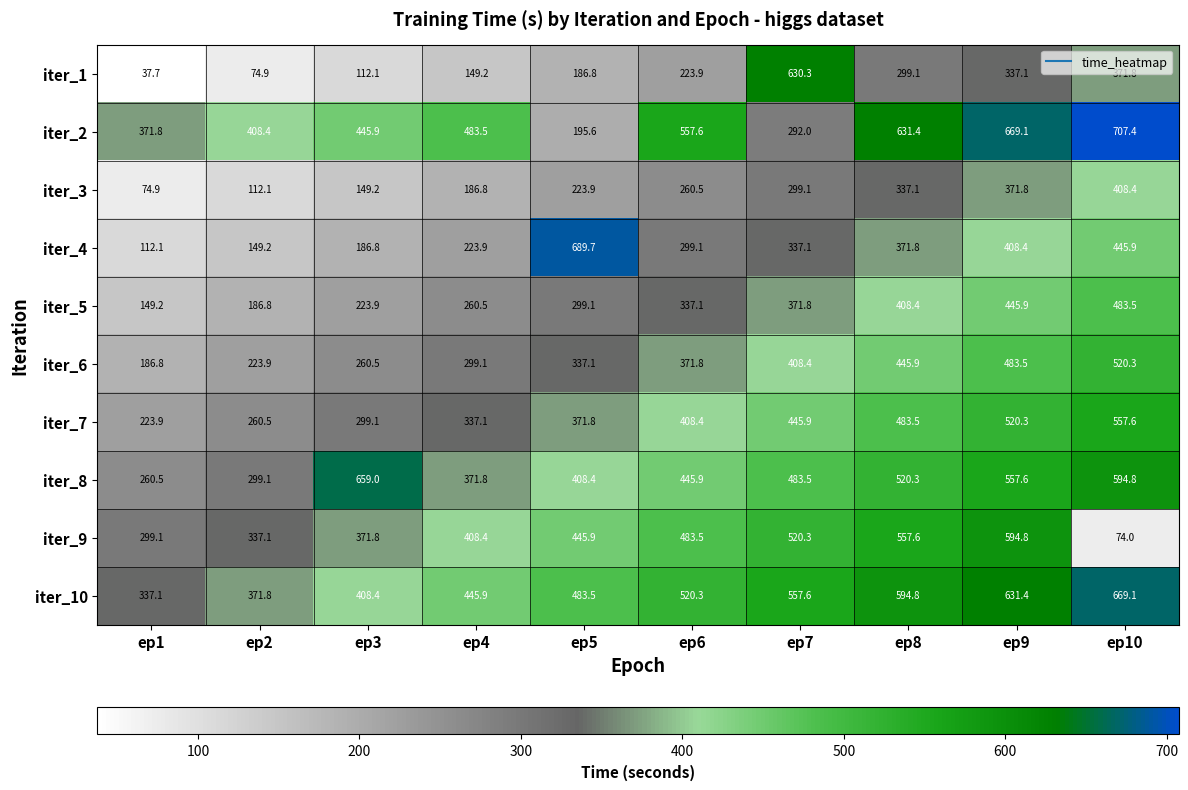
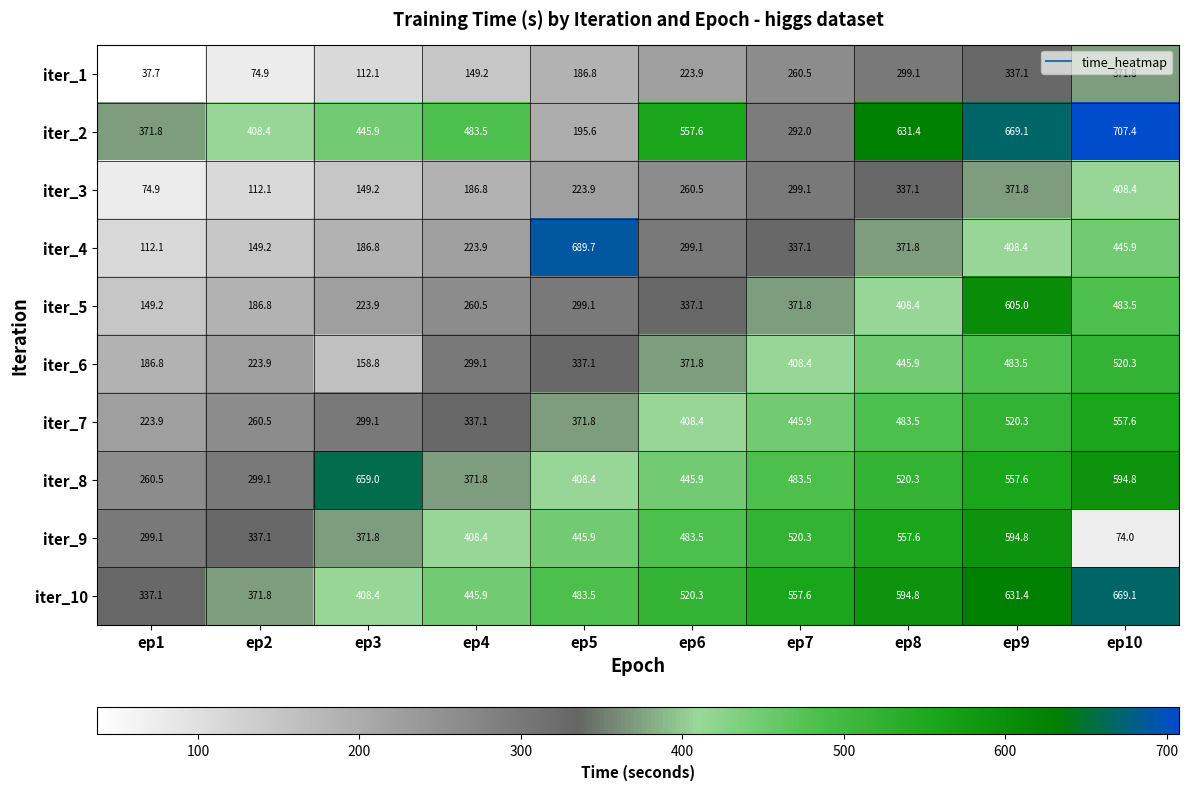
  {
    "iter_1": {
      "ep1": 37.7,
      "ep2": 74.9,
      "ep3": 112.1,
      "ep4": 149.2,
      "ep5": 186.8,
      "ep6": 223.9,
-     "ep7": 630.3,
+     "ep7": 260.5,
      "ep8": 299.1,
      "ep9": 337.1
    },
    "iter_2": {
      "ep1": 371.8,
      "ep2": 408.4,
      "ep3": 445.9,
      "ep4": 483.5,
      "ep5": 195.6,
      "ep6": 557.6,
      "ep7": 292.0,
      "ep8": 631.4,
      "ep9": 669.1,
      "ep10": 707.4
    },
    "iter_3": {
      "ep1": 74.9,
      "ep2": 112.1,
      "ep3": 149.2,
      "ep4": 186.8,
      "ep5": 223.9,
      "ep6": 260.5,
      "ep7": 299.1,
      "ep8": 337.1,
      "ep9": 371.8,
      "ep10": 408.4
    },
    "iter_4": {
      "ep1": 112.1,
      "ep2": 149.2,
      "ep3": 186.8,
      "ep4": 223.9,
      "ep5": 689.7,
      "ep6": 299.1,
      "ep7": 337.1,
      "ep8": 371.8,
      "ep9": 408.4,
      "ep10": 445.9
    },
    "iter_5": {
      "ep1": 149.2,
      "ep2": 186.8,
      "ep3": 223.9,
      "ep4": 260.5,
      "ep5": 299.1,
      "ep6": 337.1,
      "ep7": 371.8,
      "ep8": 408.4,
-     "ep9": 445.9,
+     "ep9": 605.0,
      "ep10": 483.5
    },
    "iter_6": {
      "ep1": 186.8,
      "ep2": 223.9,
-     "ep3": 260.5,
+     "ep3": 158.8,
      "ep4": 299.1,
      "ep5": 337.1,
      "ep6": 371.8,
      "ep7": 408.4,
      "ep8": 445.9,
      "ep9": 483.5,
      "ep10": 520.3
    },
    "iter_7": {
      "ep1": 223.9,
      "ep2": 260.5,
      "ep3": 299.1,
      "ep4": 337.1,
      "ep5": 371.8,
      "ep6": 408.4,
      "ep7": 445.9,
      "ep8": 483.5,
      "ep9": 520.3,
      "ep10": 557.6
    },
    "iter_8": {
      "ep1": 260.5,
      "ep2": 299.1,
      "ep3": 659.0,
      "ep4": 371.8,
      "ep5": 408.4,
      "ep6": 445.9,
      "ep7": 483.5,
      "ep8": 520.3,
      "ep9": 557.6,
      "ep10": 594.8
    },
    "iter_9": {
      "ep1": 299.1,
      "ep2": 337.1,
      "ep3": 371.8,
      "ep4": 408.4,
      "ep5": 445.9,
      "ep6": 483.5,
      "ep7": 520.3,
      "ep8": 557.6,
      "ep9": 594.8,
      "ep10": 74.0
    },
    "iter_10": {
      "ep1": 337.1,
      "ep2": 371.8,
      "ep3": 408.4,
      "ep4": 445.9,
      "ep5": 483.5,
      "ep6": 520.3,
      "ep7": 557.6,
      "ep8": 594.8,
      "ep9": 631.4,
      "ep10": 669.1
    }
  }
